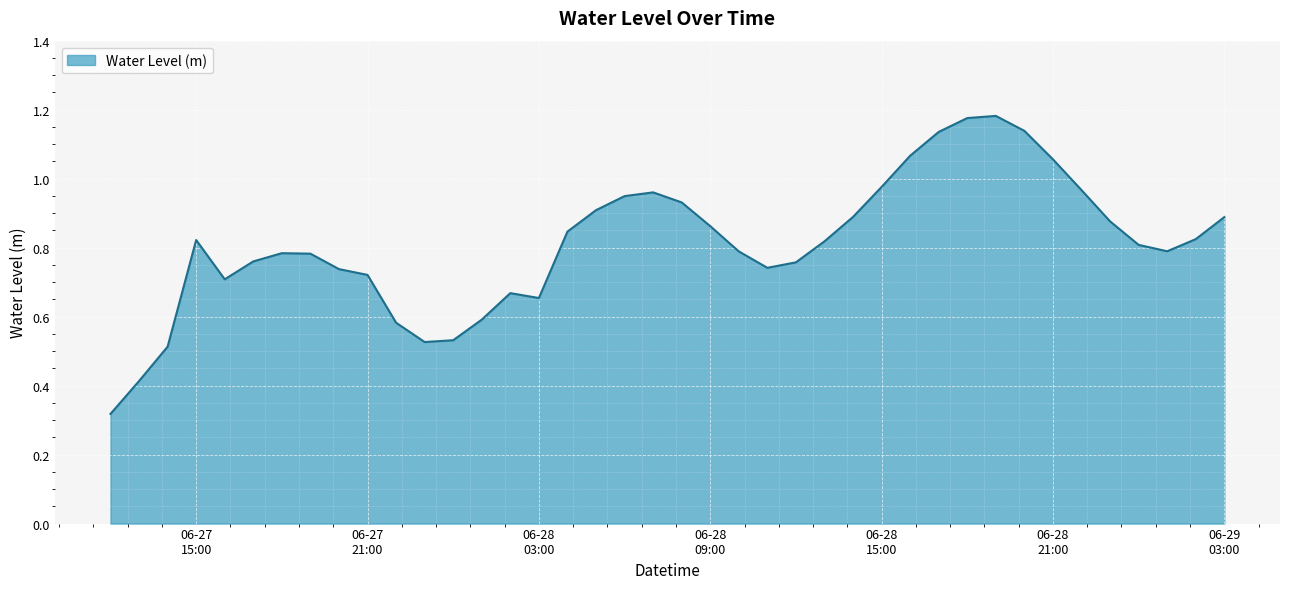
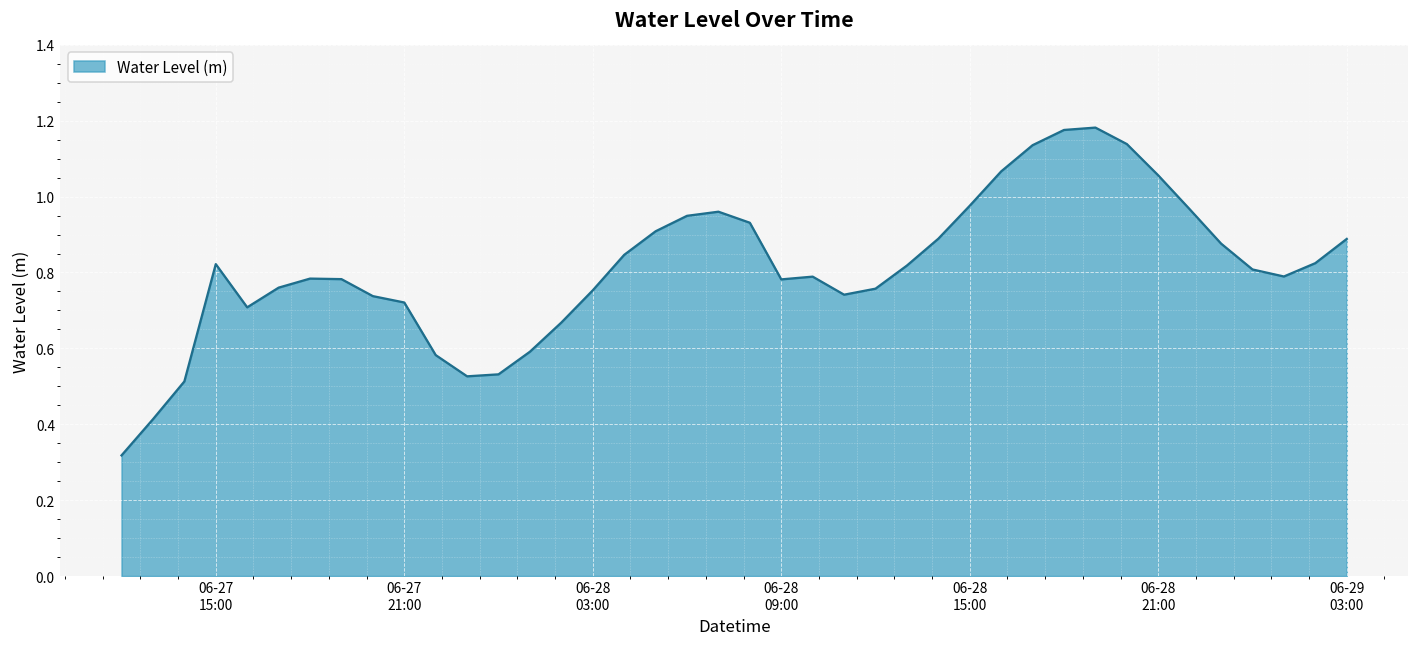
  {
    "06-27 15:00": 0.82,
    "06-27 21:00": 0.72,
-   "06-28 03:00": 0.65,
-   "06-28 09:00": 0.86,
+   "06-28 03:00": 0.75,
+   "06-28 09:00": 0.78,
    "06-28 15:00": 0.98,
    "06-28 21:00": 1.06,
    "06-29 03:00": 0.89
  }
